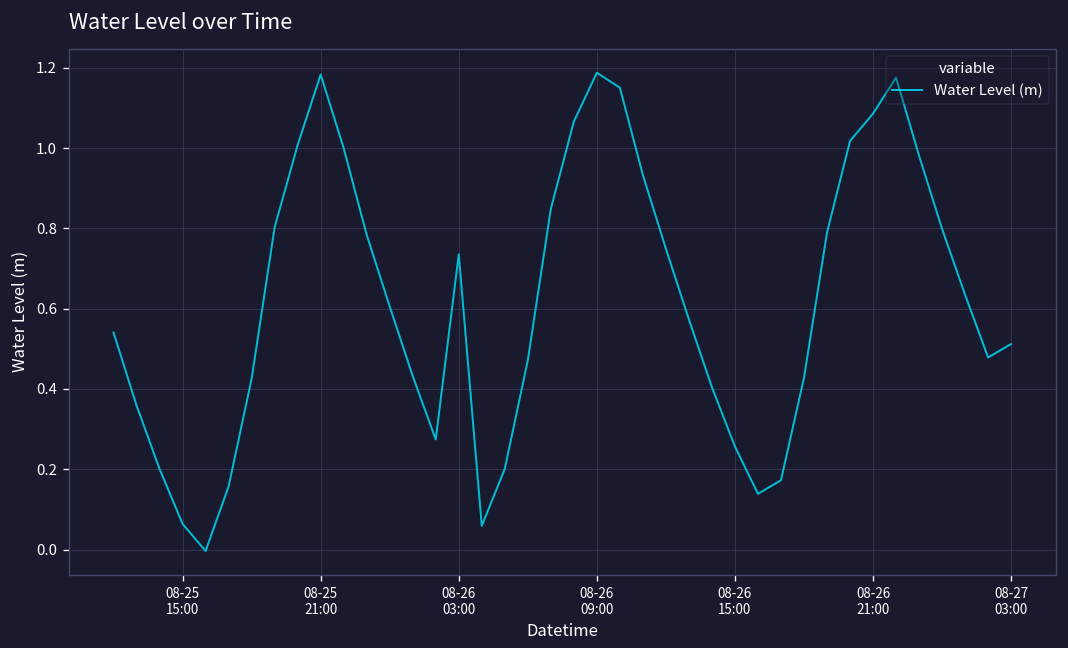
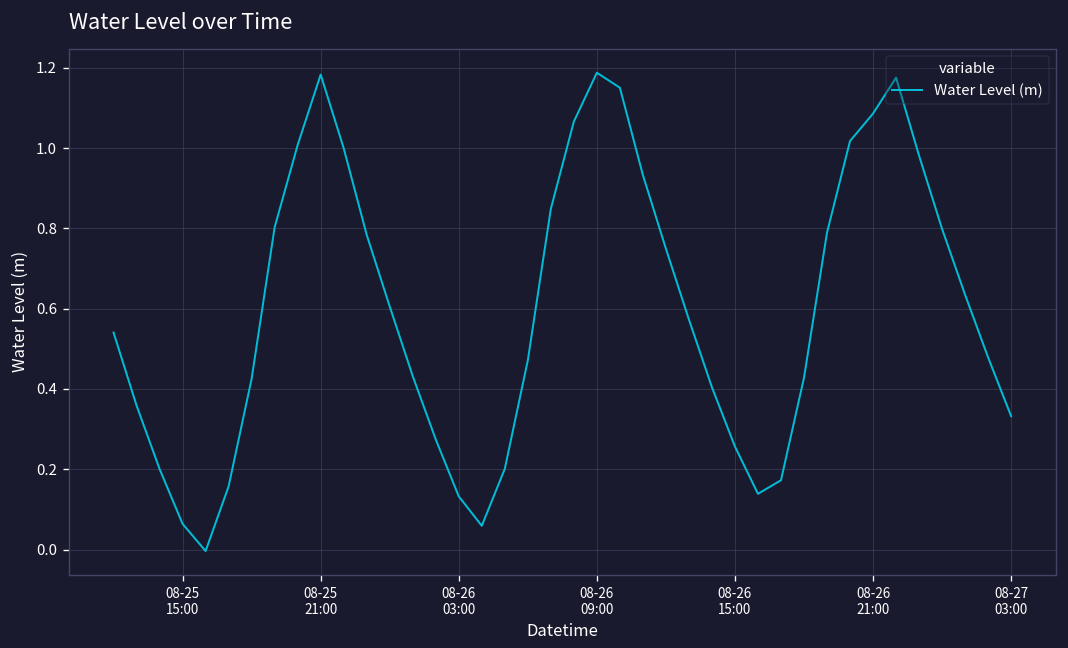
  {
    "08-25 15:00": 0.06,
    "08-25 21:00": 1.18,
-   "08-26 03:00": 0.74,
+   "08-26 03:00": 0.13,
    "08-26 09:00": 1.19,
    "08-26 15:00": 0.26,
    "08-26 21:00": 1.09,
-   "08-27 03:00": 0.51
+   "08-27 03:00": 0.33
  }
